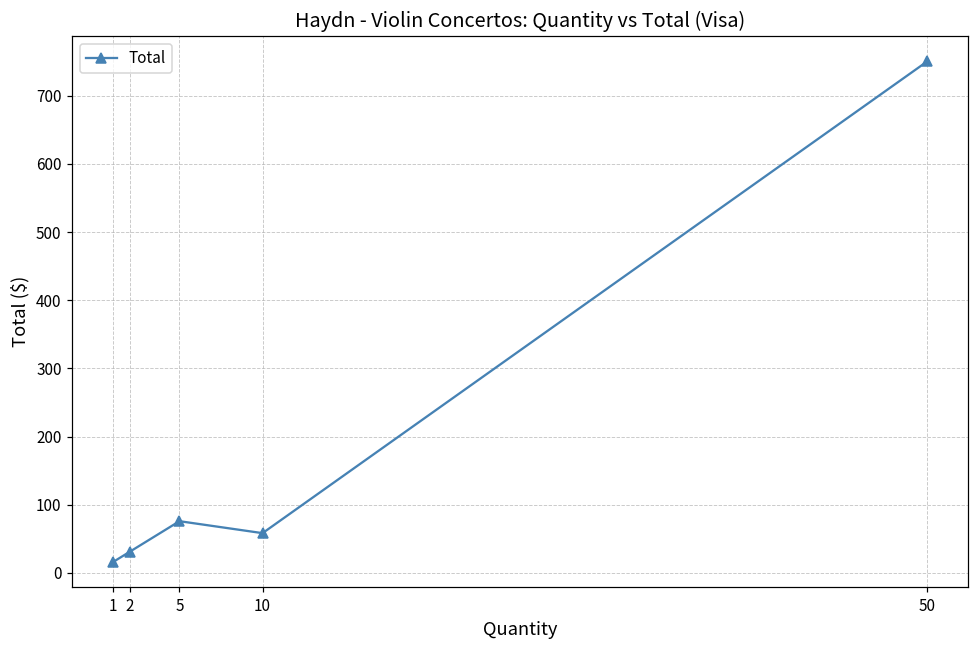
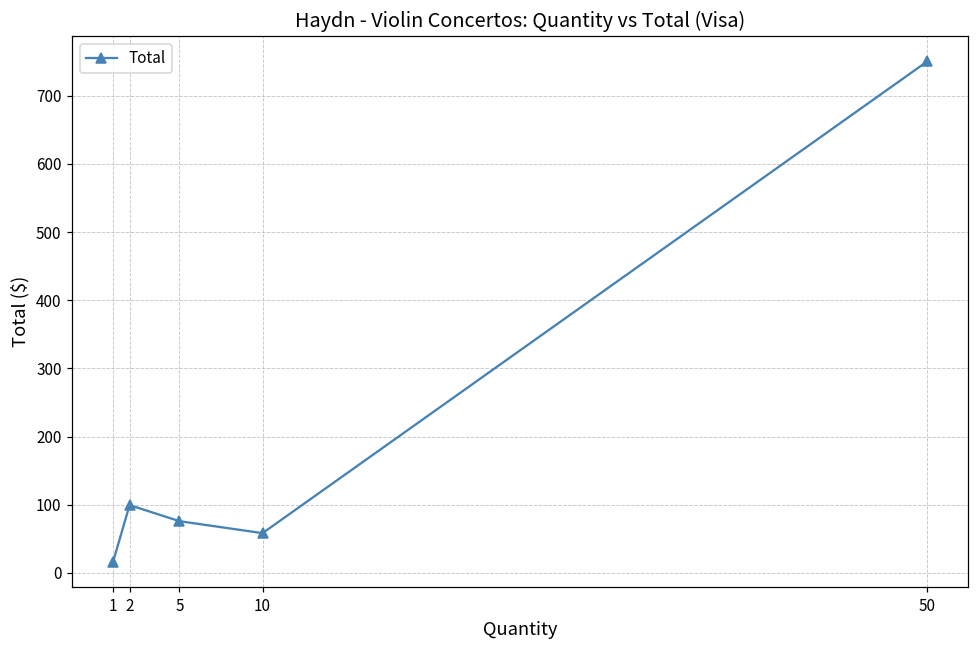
  {
    "1": 20,
-   "2": 30,
+   "2": 100,
    "5": 80,
    "10": 60,
    "50": 750
  }
